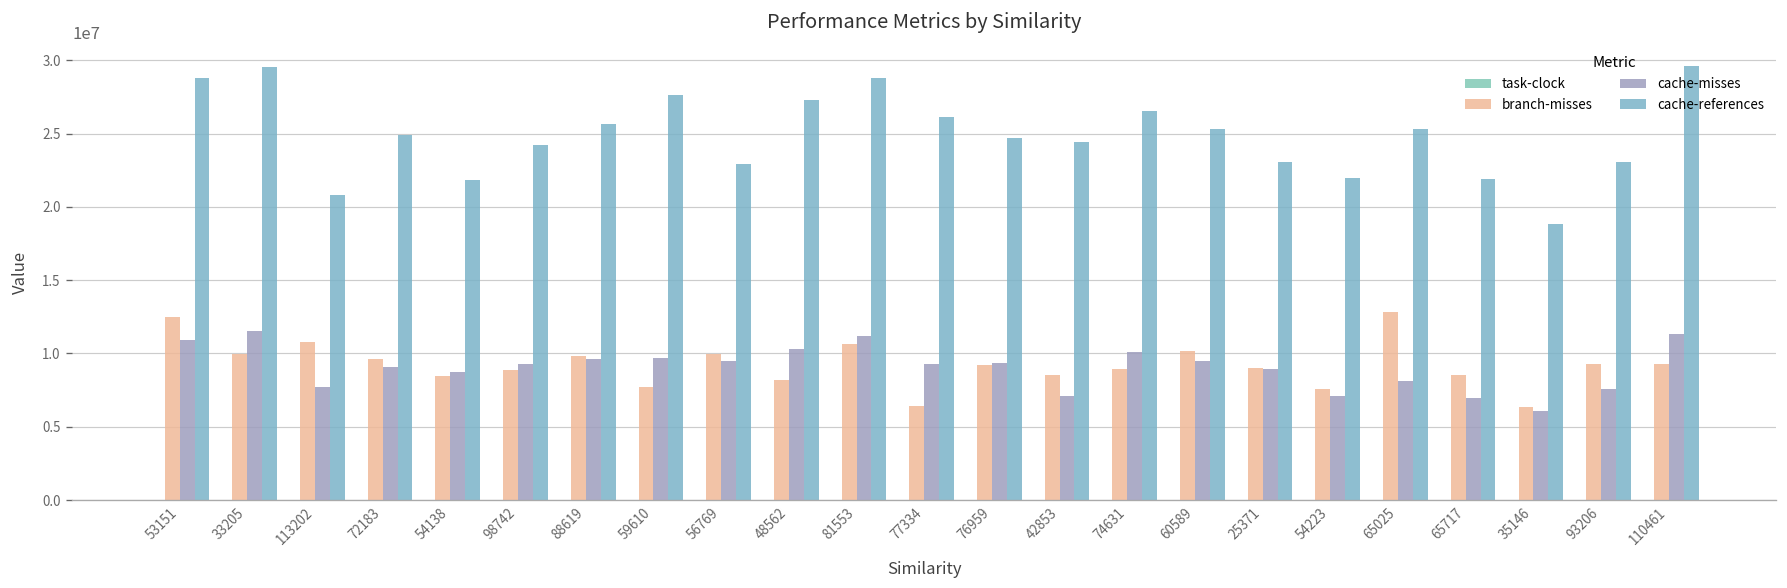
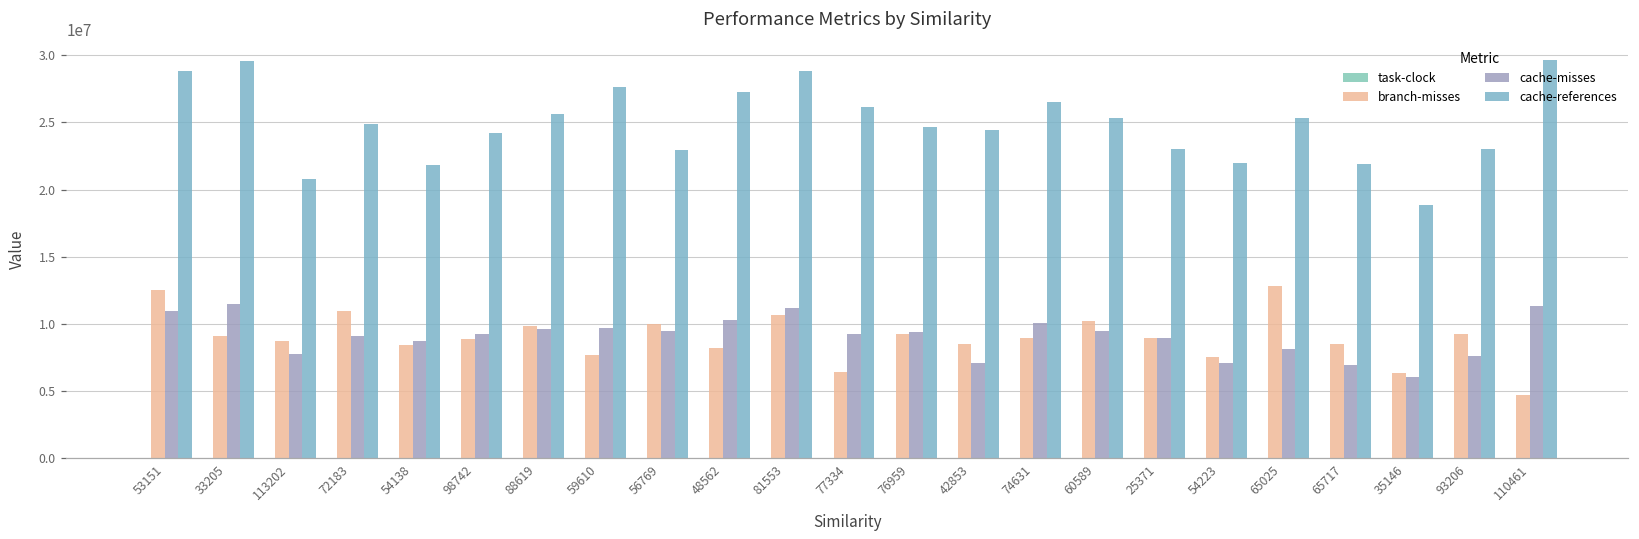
  {
    "branch-misses": {
      "53151": 12500000,
-     "33205": 10000000,
-     "113202": 10800000,
-     "72183": 9600000,
+     "33205": 9100000,
+     "113202": 8800000,
+     "72183": 10900000,
      "54138": 8400000,
      "98742": 8900000,
      "88619": 9900000,
      "59610": 7700000,
      "56769": 10000000,
      "48562": 8200000,
      "81553": 10700000,
      "77334": 6400000,
      "76959": 9200000,
      "42853": 8500000,
      "74631": 8900000,
      "60589": 10200000,
      "25371": 9000000,
      "54223": 7600000,
      "65025": 12800000,
      "65717": 8500000,
      "35146": 6300000,
      "93206": 9300000,
-     "110461": 9300000
+     "110461": 4700000
    }
  }
